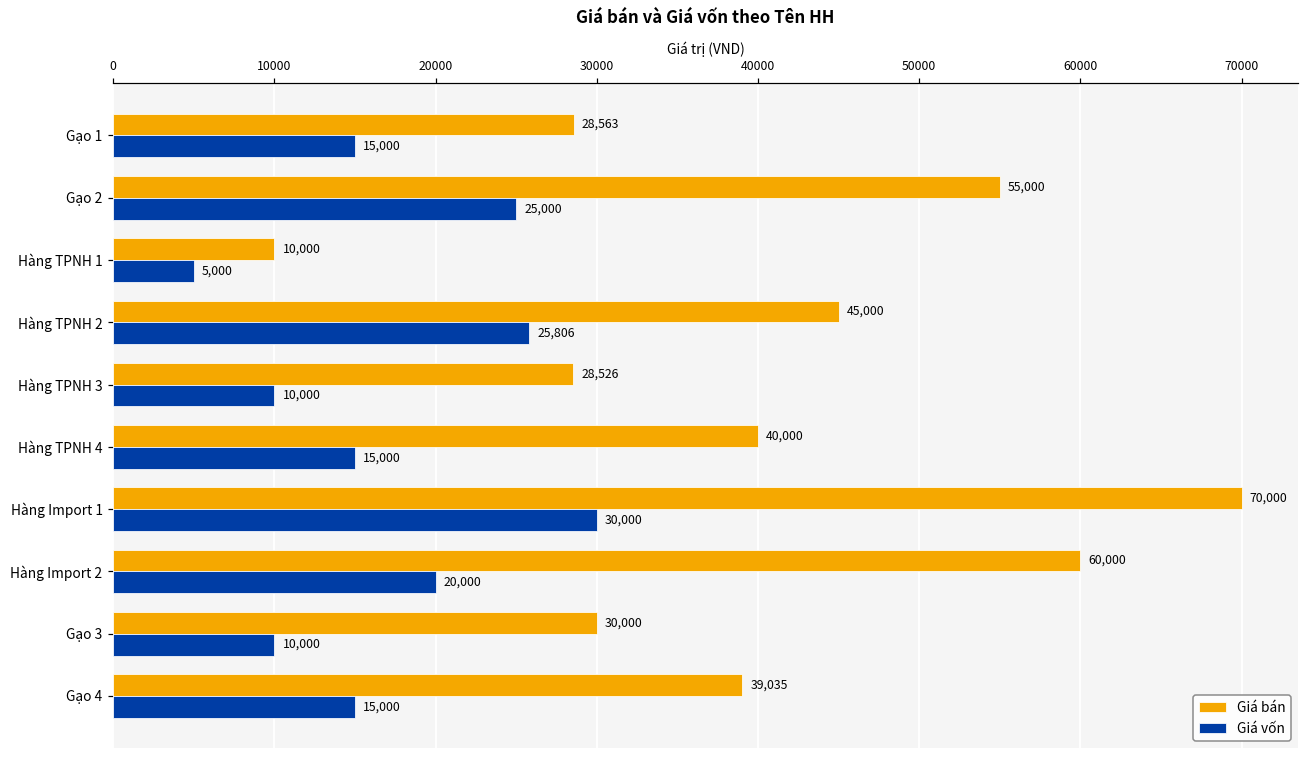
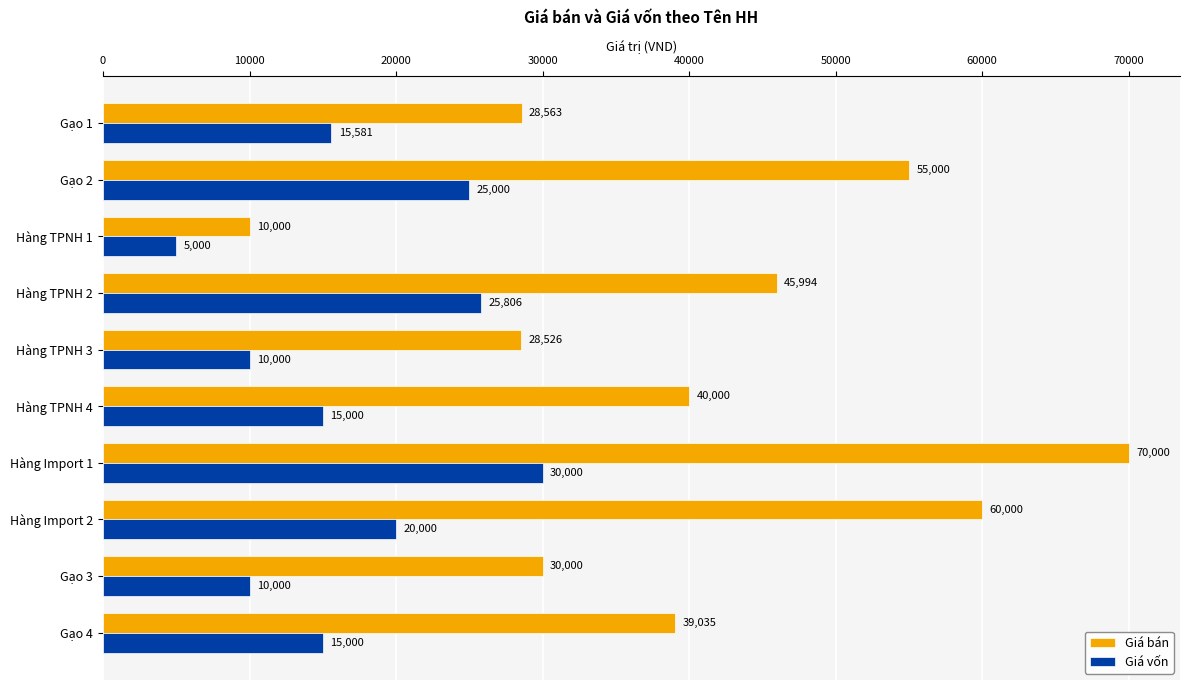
  {
    "Giá bán": {
      "Gạo 1": "28,563",
      "Gạo 2": "55,000",
      "Hàng TPNH 1": "10,000",
-     "Hàng TPNH 2": "45,000",
+     "Hàng TPNH 2": "45,994",
      "Hàng TPNH 3": "28,526",
      "Hàng TPNH 4": "40,000",
      "Hàng Import 1": "70,000",
      "Hàng Import 2": "60,000",
      "Gạo 3": "30,000",
      "Gạo 4": "39,035"
    },
    "Giá vốn": {
-     "Gạo 1": "15,000",
+     "Gạo 1": "15,581",
      "Gạo 2": "25,000",
      "Hàng TPNH 1": "5,000",
      "Hàng TPNH 2": "25,806",
      "Hàng TPNH 3": "10,000",
      "Hàng TPNH 4": "15,000",
      "Hàng Import 1": "30,000",
      "Hàng Import 2": "20,000",
      "Gạo 3": "10,000",
      "Gạo 4": "15,000"
    }
  }
